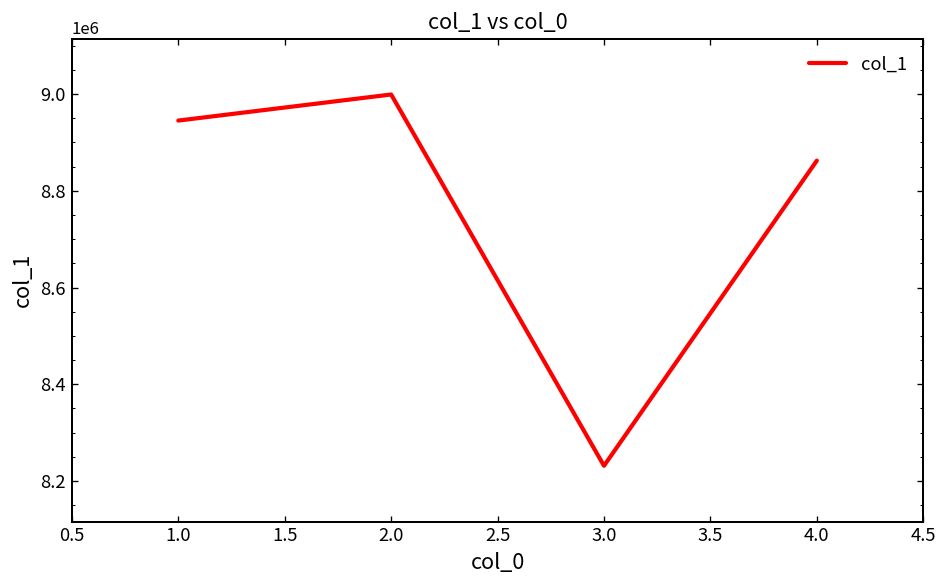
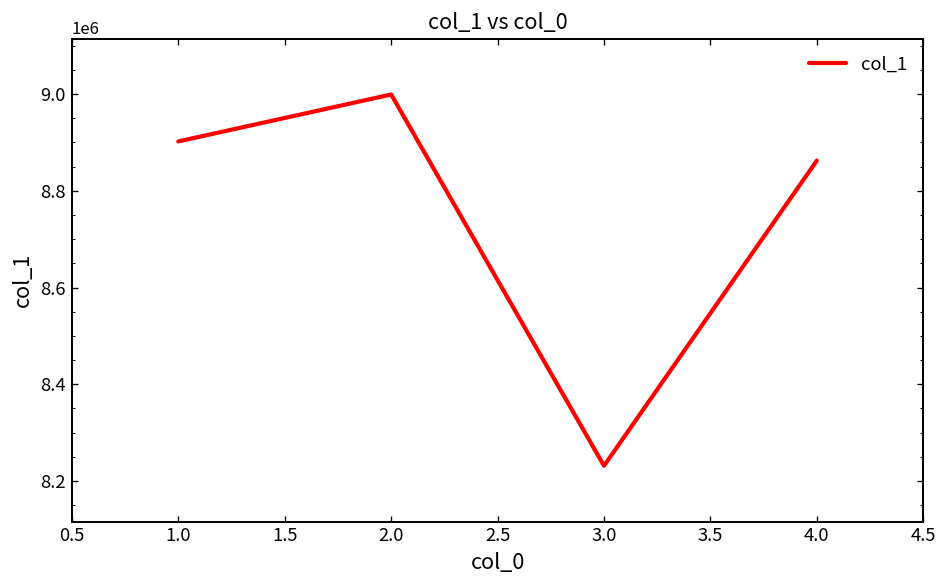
  {
-   "1.0": 8950000,
+   "1.0": 8900000,
    "2.0": 9000000,
    "3.0": 8230000,
    "4.0": 8860000
  }
